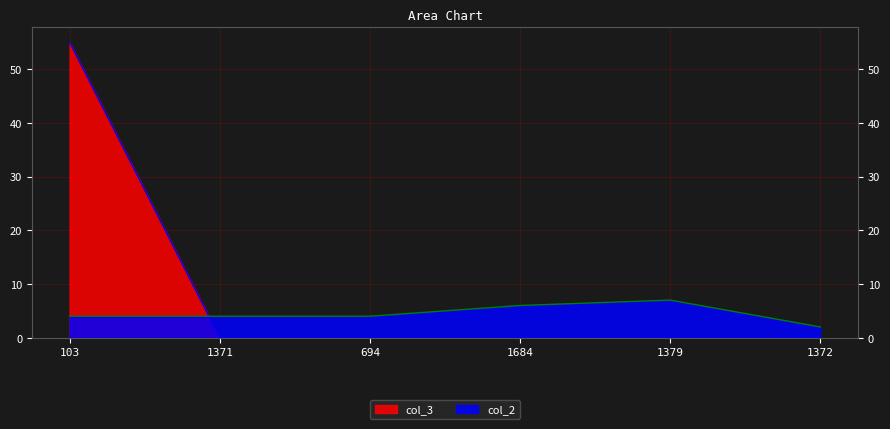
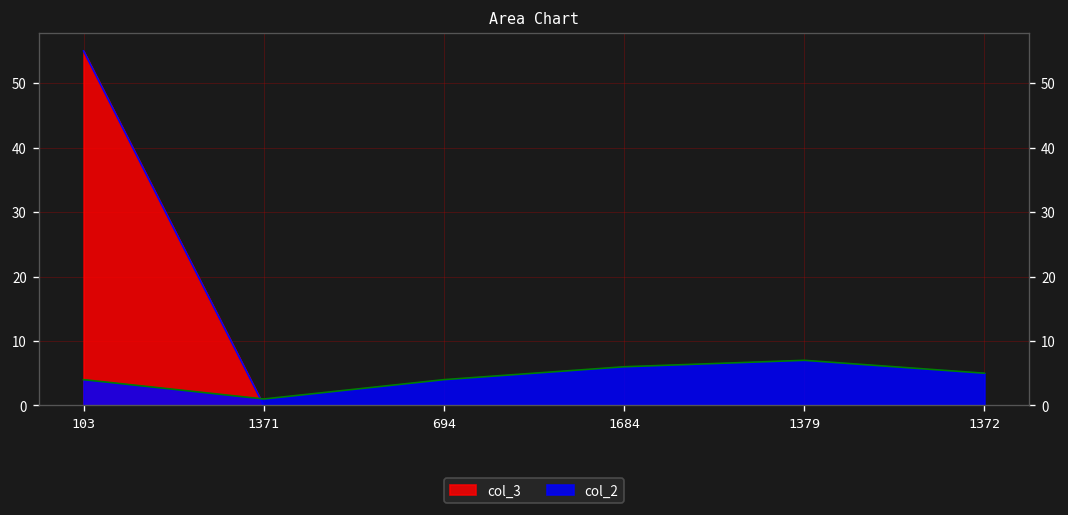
  {
    "col_3": {
      "103": 55,
      "1371": 0,
      "694": 0,
      "1684": 0,
      "1379": 0,
      "1372": 0
    },
    "col_2": {
      "103": 4,
-     "1371": 4,
+     "1371": 1,
      "694": 4,
      "1684": 6,
      "1379": 7,
-     "1372": 2
+     "1372": 5
    }
  }
